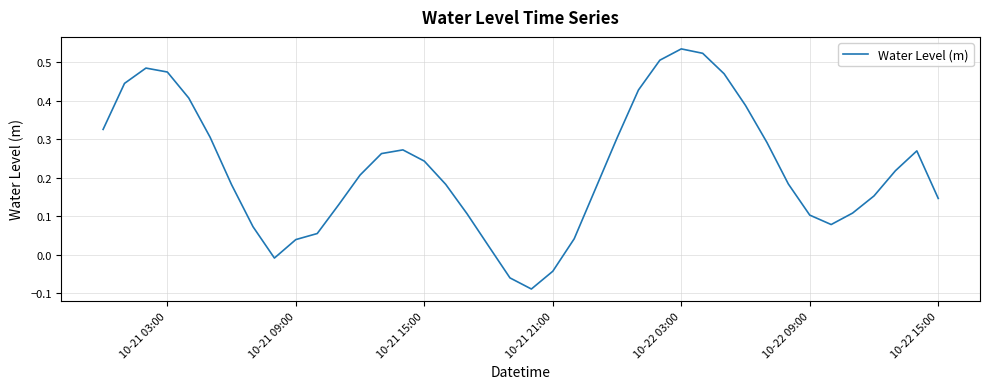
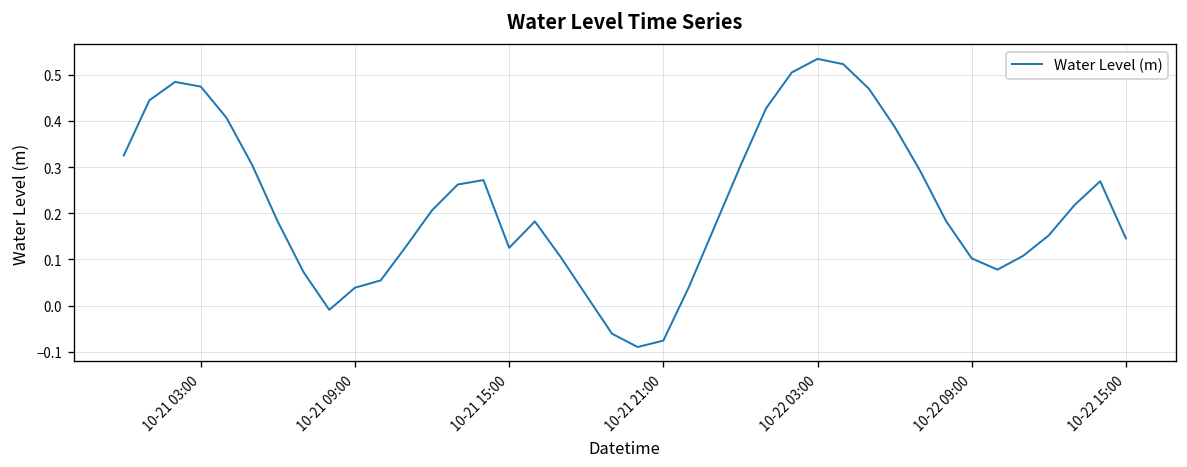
  {
    "10-21 03:00": 0.47,
    "10-21 09:00": 0.04,
-   "10-21 15:00": 0.24,
-   "10-21 21:00": -0.04,
+   "10-21 15:00": 0.13,
+   "10-21 21:00": -0.08,
    "10-22 03:00": 0.53,
    "10-22 09:00": 0.10,
    "10-22 15:00": 0.15
  }
